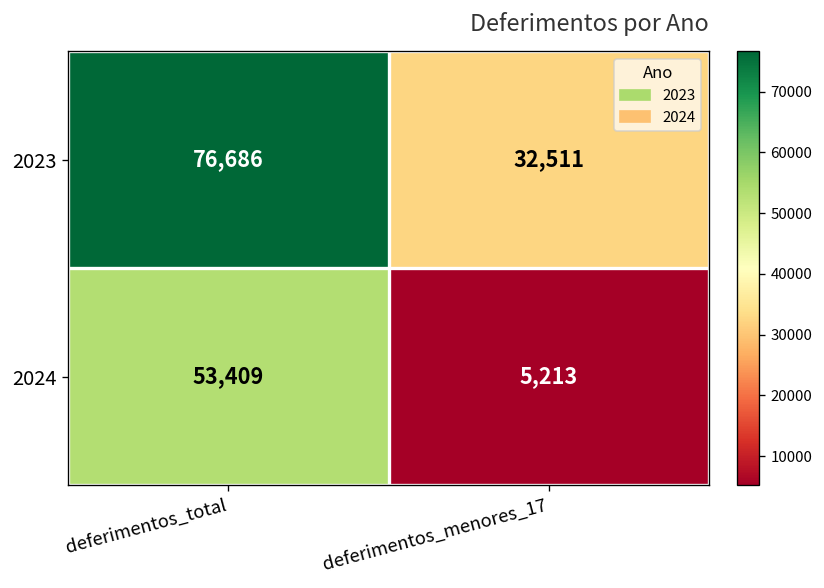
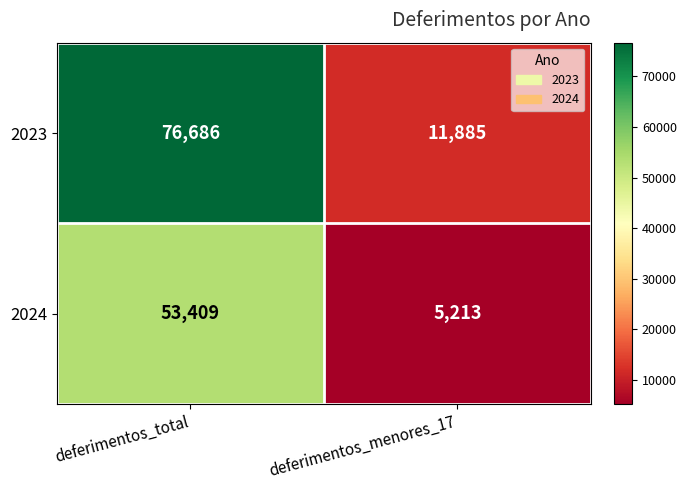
  {
    "2023": {
      "deferimentos_total": "76,686",
-     "deferimentos_menores_17": "32,511"
+     "deferimentos_menores_17": "11,885"
    },
    "2024": {
      "deferimentos_total": "53,409",
      "deferimentos_menores_17": "5,213"
    }
  }
